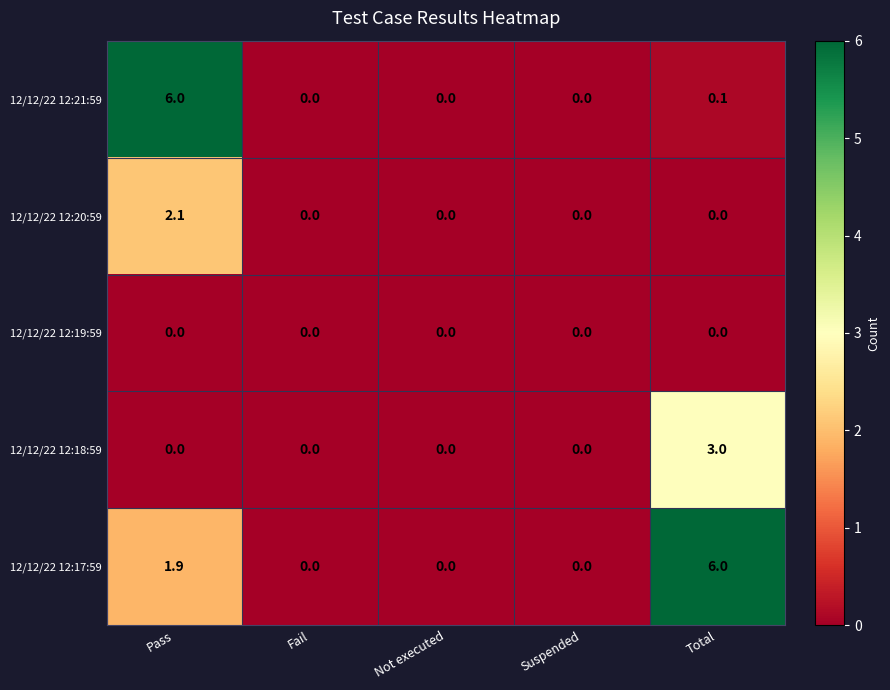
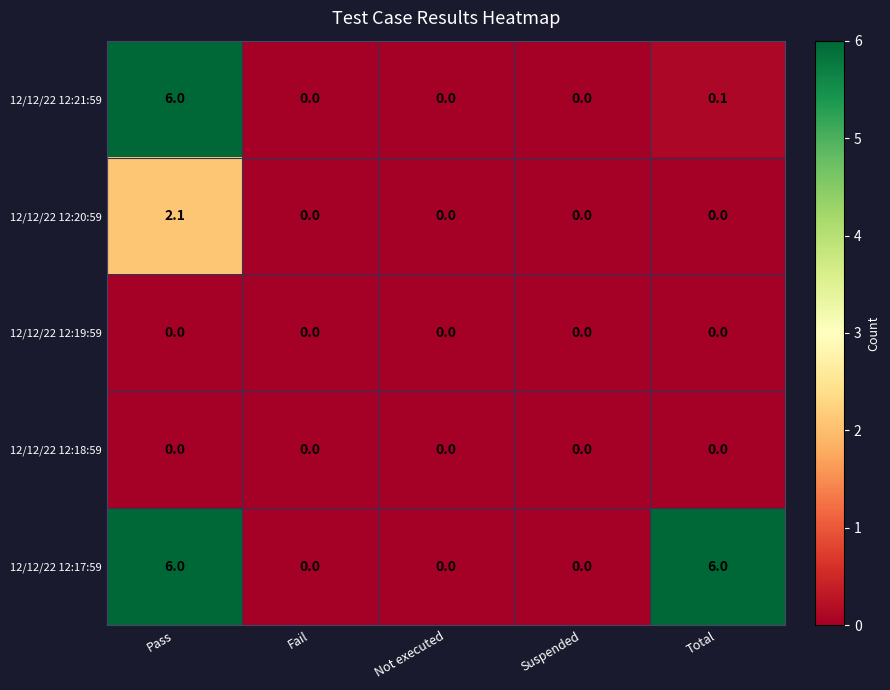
  {
    "12/12/22 12:21:59": {
      "Pass": 6.0,
      "Fail": 0.0,
      "Not executed": 0.0,
      "Suspended": 0.0,
      "Total": 0.1
    },
    "12/12/22 12:20:59": {
      "Pass": 2.1,
      "Fail": 0.0,
      "Not executed": 0.0,
      "Suspended": 0.0,
      "Total": 0.0
    },
    "12/12/22 12:19:59": {
      "Pass": 0.0,
      "Fail": 0.0,
      "Not executed": 0.0,
      "Suspended": 0.0,
      "Total": 0.0
    },
    "12/12/22 12:18:59": {
      "Pass": 0.0,
      "Fail": 0.0,
      "Not executed": 0.0,
      "Suspended": 0.0,
-     "Total": 3.0
+     "Total": 0.0
    },
    "12/12/22 12:17:59": {
-     "Pass": 1.9,
+     "Pass": 6.0,
      "Fail": 0.0,
      "Not executed": 0.0,
      "Suspended": 0.0,
      "Total": 6.0
    }
  }
